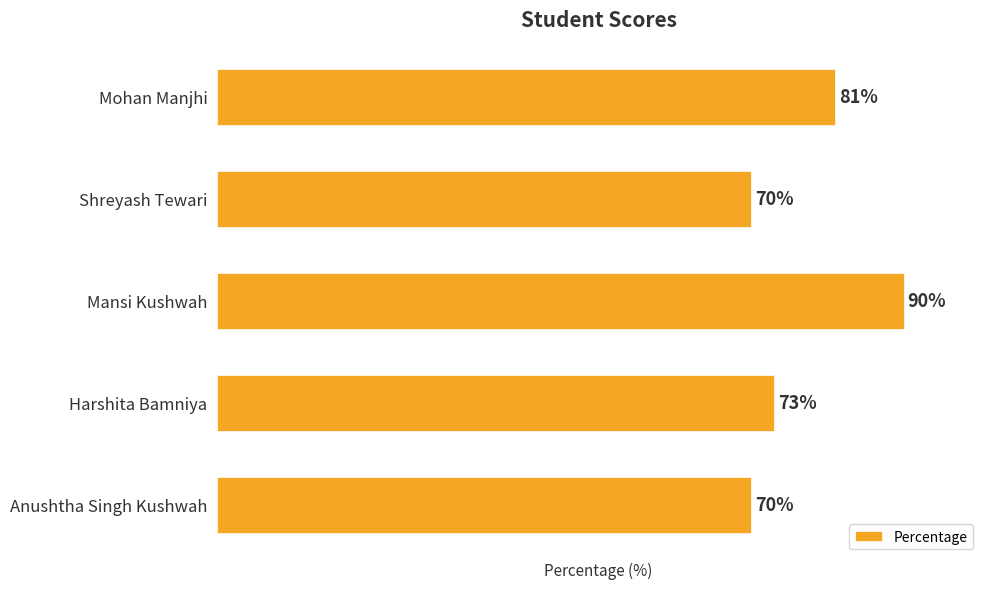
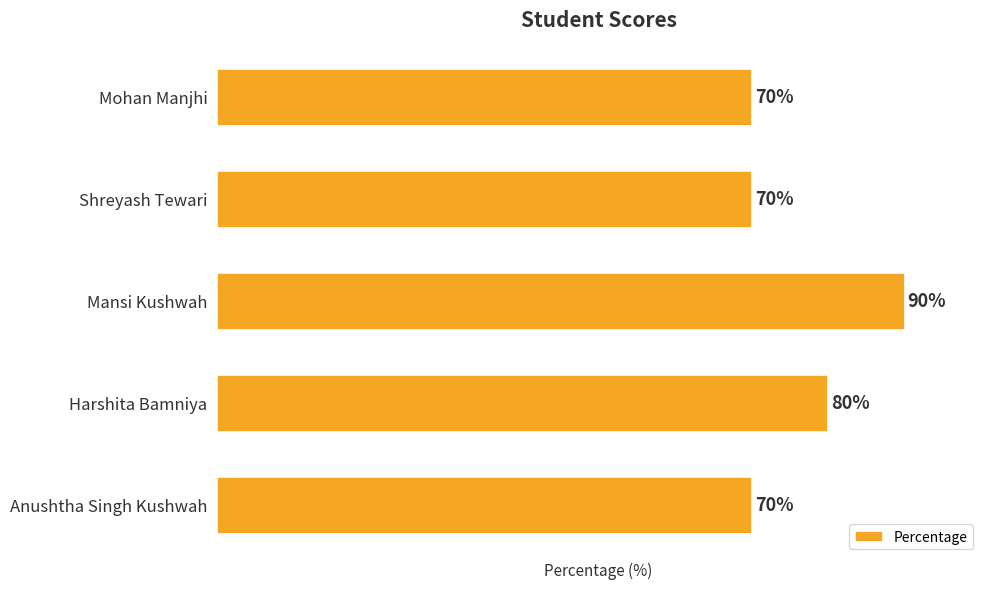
  {
-   "Mohan Manjhi": "81%",
+   "Mohan Manjhi": "70%",
    "Shreyash Tewari": "70%",
    "Mansi Kushwah": "90%",
-   "Harshita Bamniya": "73%",
+   "Harshita Bamniya": "80%",
    "Anushtha Singh Kushwah": "70%"
  }
